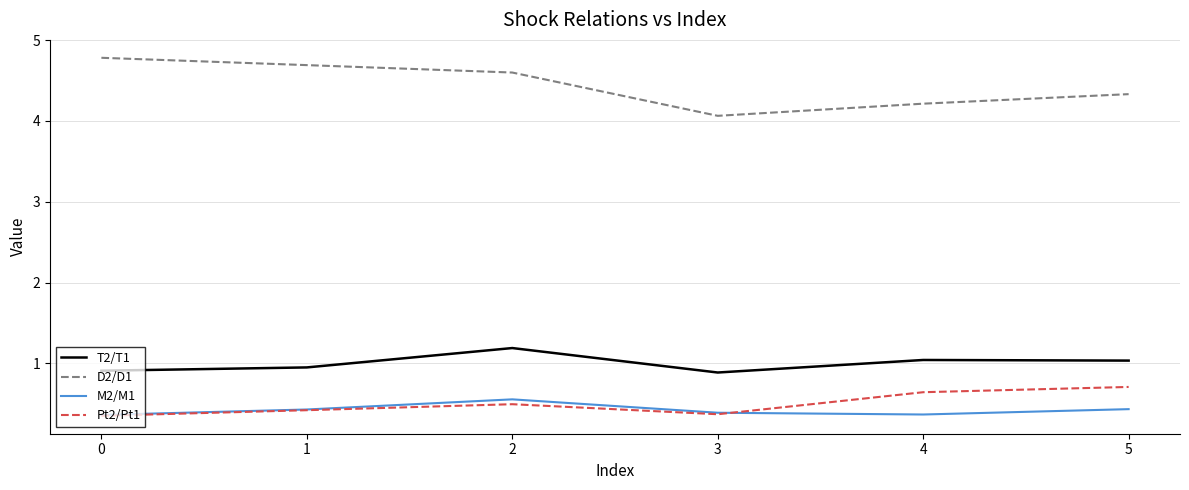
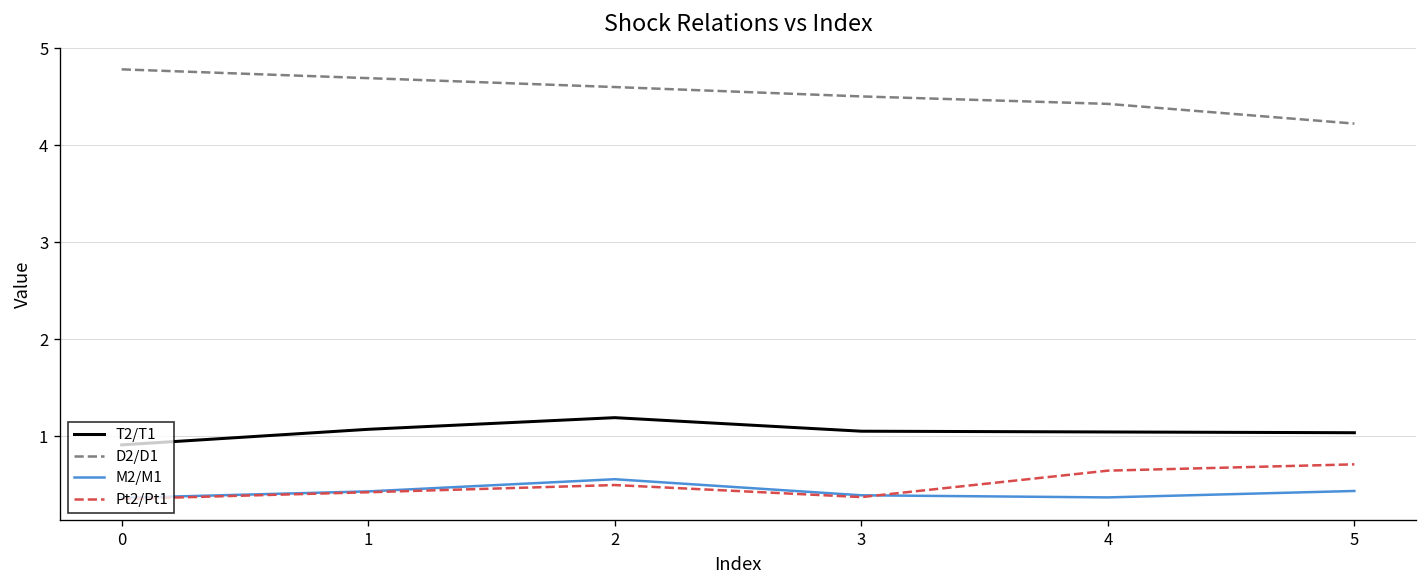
  {
    "T2/T1": {
-     "1": 1.0,
+     "1": 1.1,
      "2": 1.2,
-     "3": 0.9,
+     "3": 1.1,
      "4": 1.0,
      "5": 1.0
    },
    "D2/D1": {
      "0": 4.8,
      "1": 4.7,
      "2": 4.6,
-     "3": 4.1,
-     "4": 4.2,
-     "5": 4.3
+     "3": 4.5,
+     "4": 4.4,
+     "5": 4.2
    },
    "M2/M1": {
      "2": 0.6,
      "4": 0.4,
      "5": 0.4
    },
    "Pt2/Pt1": {
      "2": 0.5,
      "4": 0.6,
      "5": 0.7
    }
  }
